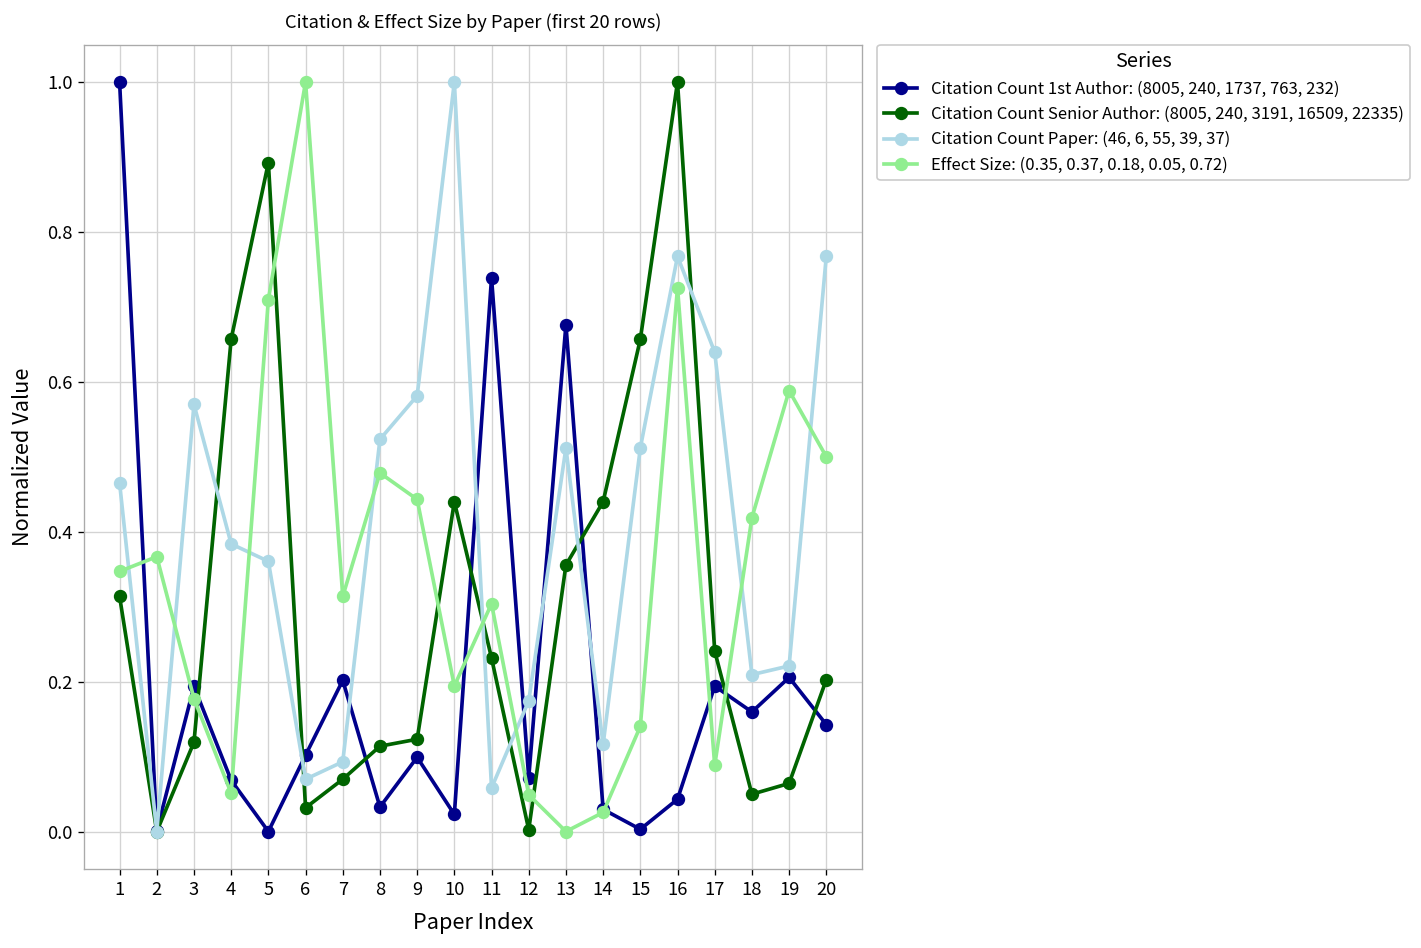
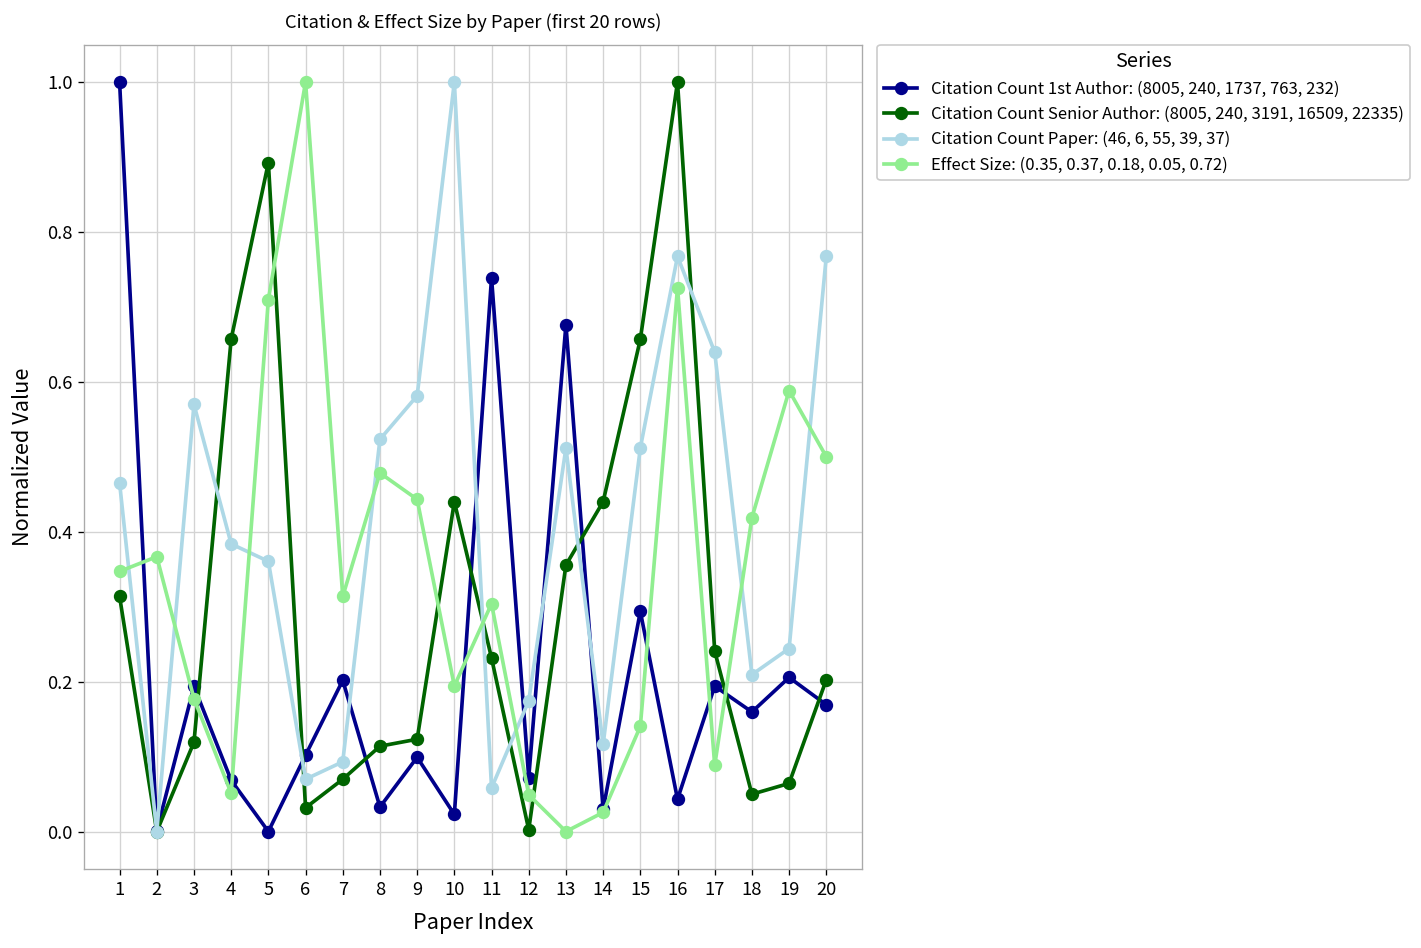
  {
    "Citation Count 1st Author: (8005, 240, 1737, 763, 232)": {
      "1": 1.00,
      "3": 0.19,
      "4": 0.07,
      "5": 0.00,
      "6": 0.10,
      "7": 0.20,
      "8": 0.03,
      "9": 0.10,
      "10": 0.02,
      "11": 0.74,
      "12": 0.07,
      "13": 0.68,
-     "15": 0.00,
+     "15": 0.29,
      "16": 0.04,
      "17": 0.19,
      "18": 0.16,
      "19": 0.21,
-     "20": 0.14
+     "20": 0.17
    },
    "Citation Count Senior Author: (8005, 240, 3191, 16509, 22335)": {
      "1": 0.31,
      "3": 0.12,
      "4": 0.66,
      "5": 0.89,
      "6": 0.03,
      "7": 0.07,
      "8": 0.11,
      "9": 0.12,
      "10": 0.44,
      "11": 0.23,
      "12": 0.00,
      "13": 0.36,
      "14": 0.44,
      "15": 0.66,
      "16": 1.00,
      "17": 0.24,
      "18": 0.05,
      "19": 0.06,
      "20": 0.20
    },
    "Citation Count Paper: (46, 6, 55, 39, 37)": {
      "1": 0.47,
      "3": 0.57,
      "4": 0.38,
      "5": 0.36,
      "6": 0.07,
      "7": 0.09,
      "8": 0.52,
      "9": 0.58,
      "10": 1.00,
      "11": 0.06,
      "12": 0.17,
      "13": 0.51,
      "14": 0.12,
      "15": 0.51,
      "16": 0.77,
      "17": 0.64,
      "18": 0.21,
-     "19": 0.22,
+     "19": 0.24,
      "20": 0.77
    },
    "Effect Size: (0.35, 0.37, 0.18, 0.05, 0.72)": {
      "1": 0.35,
      "2": 0.37,
      "3": 0.18,
      "4": 0.05,
      "5": 0.71,
      "6": 1.00,
      "7": 0.31,
      "8": 0.48,
      "9": 0.44,
      "10": 0.19,
      "11": 0.30,
      "12": 0.05,
      "13": 0.00,
      "15": 0.14,
      "16": 0.73,
      "17": 0.09,
      "18": 0.42,
      "19": 0.59,
      "20": 0.50
    }
  }
